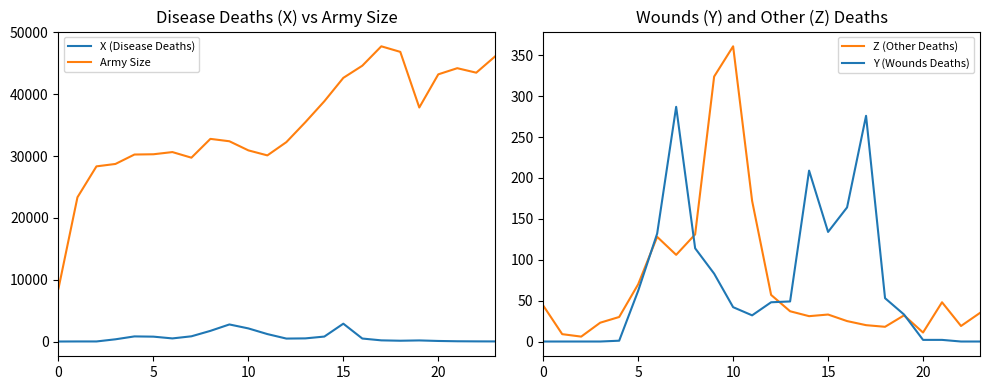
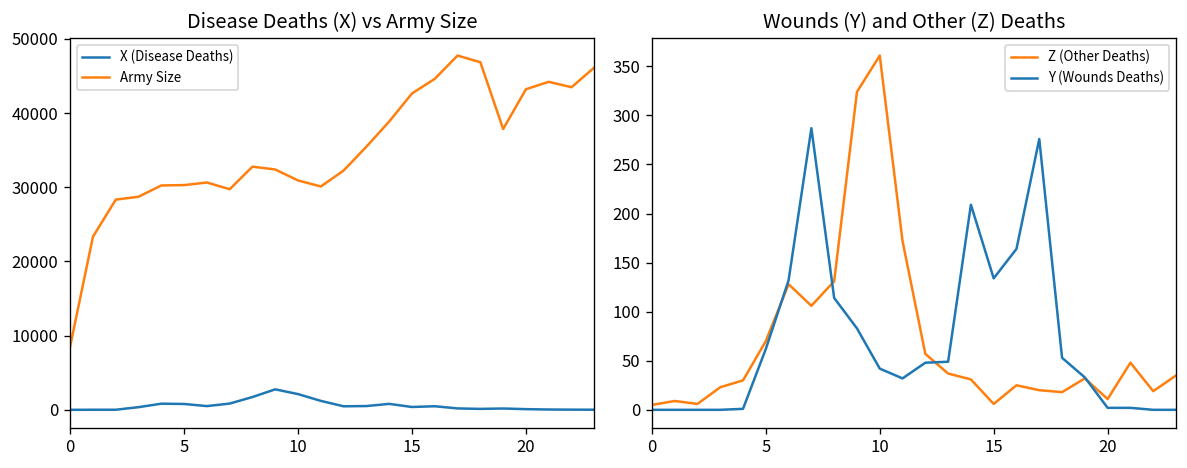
  {
    "Disease Deaths (X) vs Army Size": {
      "X (Disease Deaths)": {
        "0": 0,
        "5": 1000,
        "10": 2000,
-       "15": 3000,
+       "15": 0,
        "20": 0
      },
      "Army Size": {
        "0": 9000,
        "5": 30000,
        "10": 31000,
        "15": 43000,
        "20": 43000
      }
    },
    "Wounds (Y) and Other (Z) Deaths": {
      "Z (Other Deaths)": {
-       "0": 40,
+       "0": 10,
        "5": 70,
        "10": 360,
-       "15": 30,
+       "15": 10,
        "20": 10
      },
      "Y (Wounds Deaths)": {
        "0": 0,
        "5": 60,
        "10": 40,
        "15": 130,
        "20": 0
      }
    }
  }
